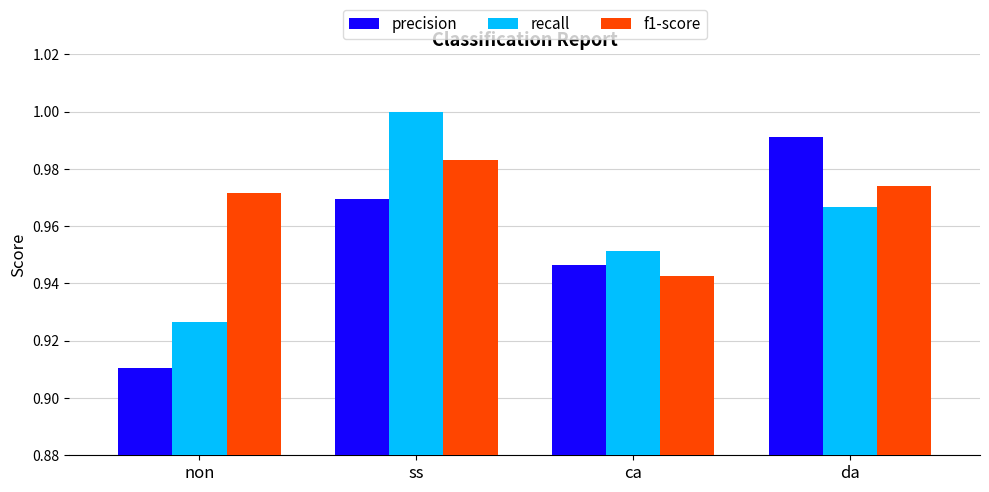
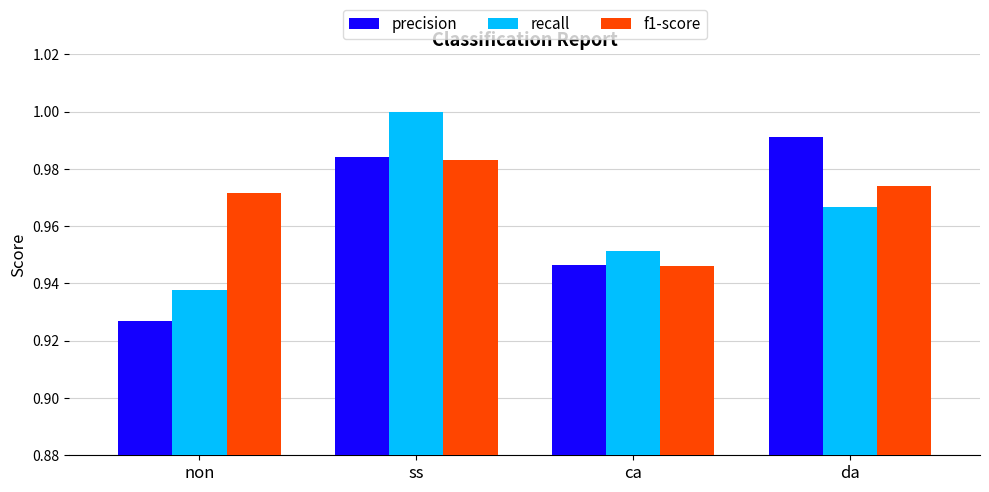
  {
    "precision": {
-     "non": 0.910,
-     "ss": 0.970,
+     "non": 0.927,
+     "ss": 0.984,
      "ca": 0.946,
      "da": 0.991
    },
    "recall": {
-     "non": 0.927,
+     "non": 0.938,
      "ss": 1.000,
      "ca": 0.951,
      "da": 0.967
    },
    "f1-score": {
      "non": 0.971,
      "ss": 0.983,
-     "ca": 0.943,
+     "ca": 0.946,
      "da": 0.974
    }
  }
